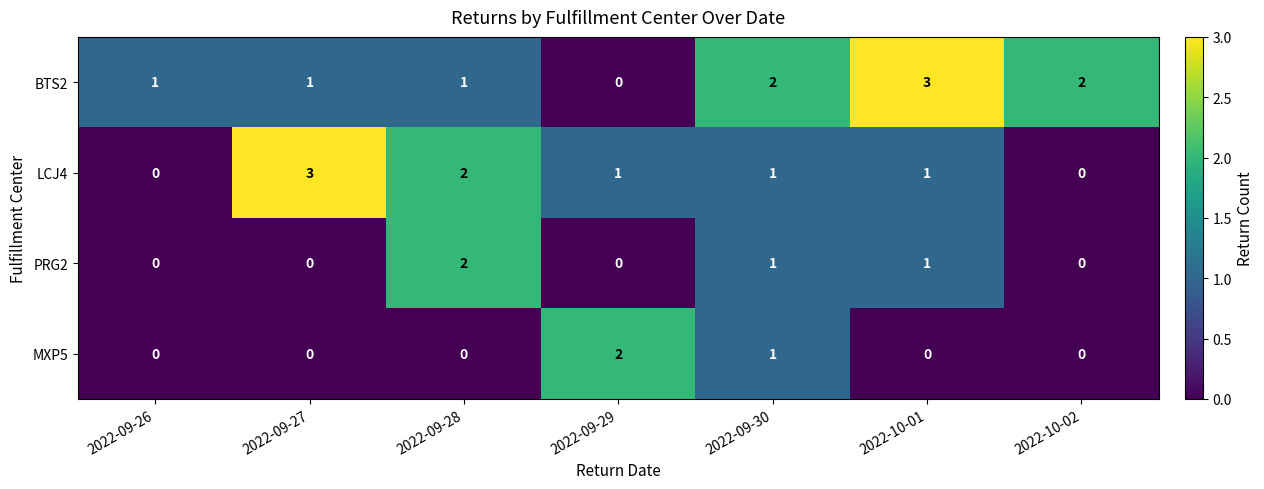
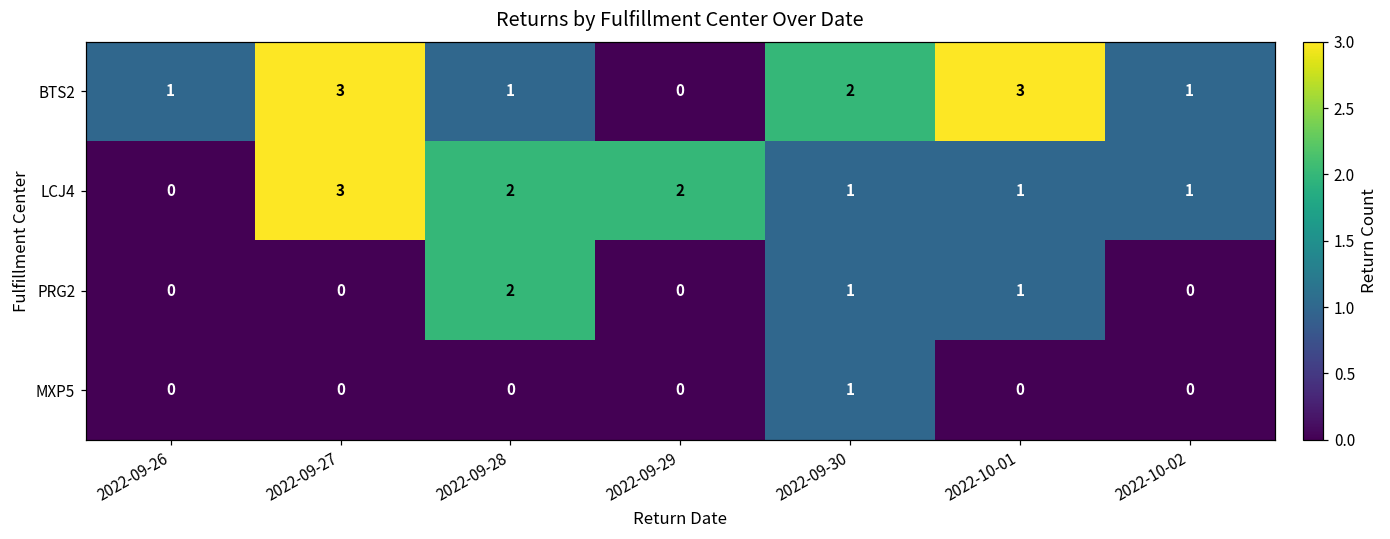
  {
    "BTS2": {
      "2022-09-26": 1,
-     "2022-09-27": 1,
+     "2022-09-27": 3,
      "2022-09-28": 1,
      "2022-09-29": 0,
      "2022-09-30": 2,
      "2022-10-01": 3,
-     "2022-10-02": 2
+     "2022-10-02": 1
    },
    "LCJ4": {
      "2022-09-26": 0,
      "2022-09-27": 3,
      "2022-09-28": 2,
-     "2022-09-29": 1,
+     "2022-09-29": 2,
      "2022-09-30": 1,
      "2022-10-01": 1,
-     "2022-10-02": 0
+     "2022-10-02": 1
    },
    "PRG2": {
      "2022-09-26": 0,
      "2022-09-27": 0,
      "2022-09-28": 2,
      "2022-09-29": 0,
      "2022-09-30": 1,
      "2022-10-01": 1,
      "2022-10-02": 0
    },
    "MXP5": {
      "2022-09-26": 0,
      "2022-09-27": 0,
      "2022-09-28": 0,
-     "2022-09-29": 2,
+     "2022-09-29": 0,
      "2022-09-30": 1,
      "2022-10-01": 0,
      "2022-10-02": 0
    }
  }
